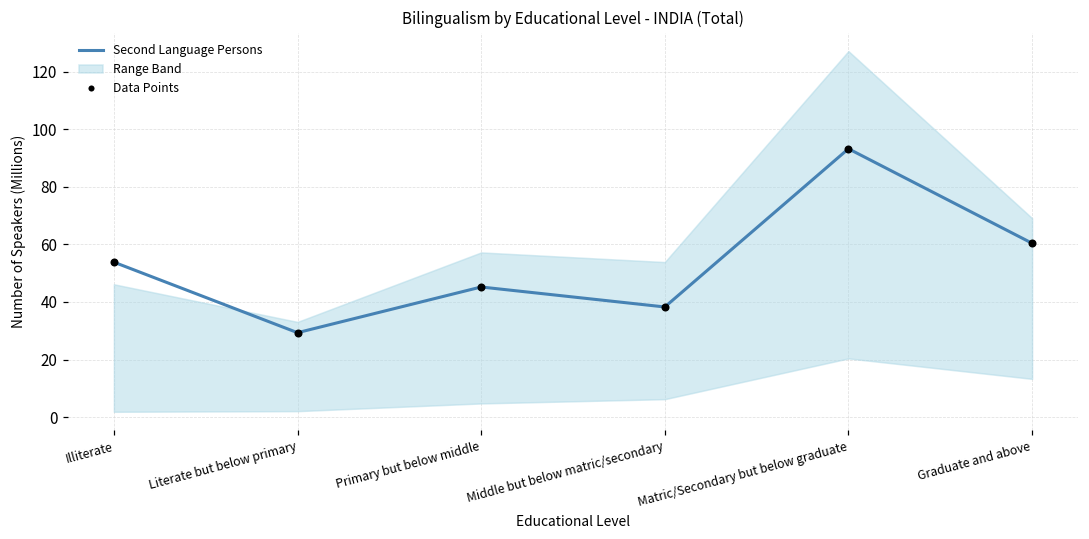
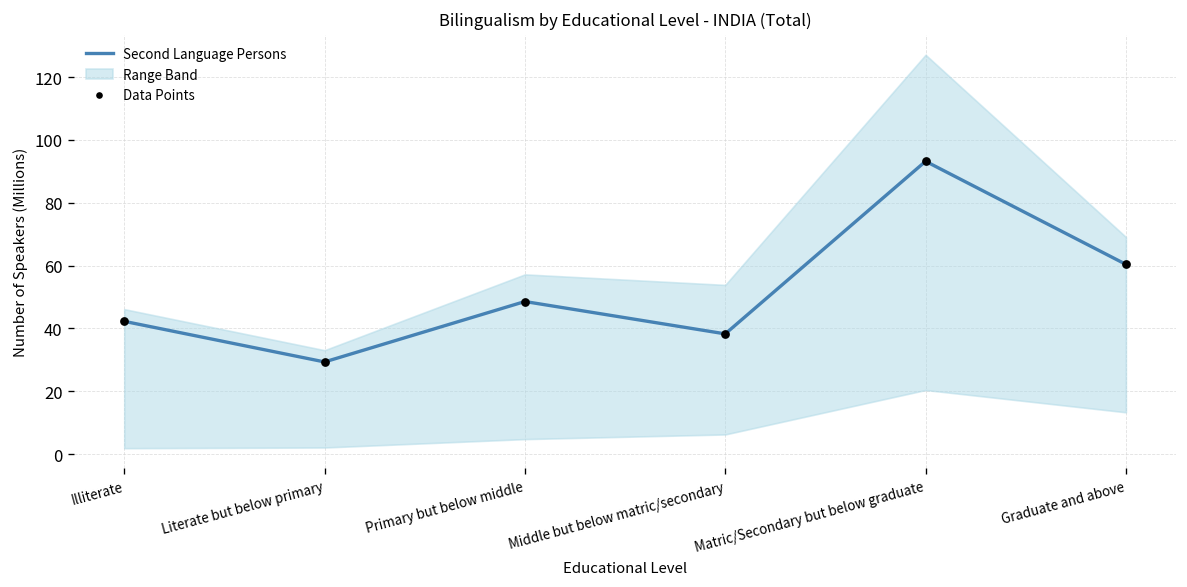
  {
    "Second Language Persons": {
-     "Illiterate": 54,
+     "Illiterate": 42,
      "Literate but below primary": 29,
-     "Primary but below middle": 45,
+     "Primary but below middle": 49,
      "Middle but below matric/secondary": 38,
      "Matric/Secondary but below graduate": 93,
      "Graduate and above": 60
    }
  }
